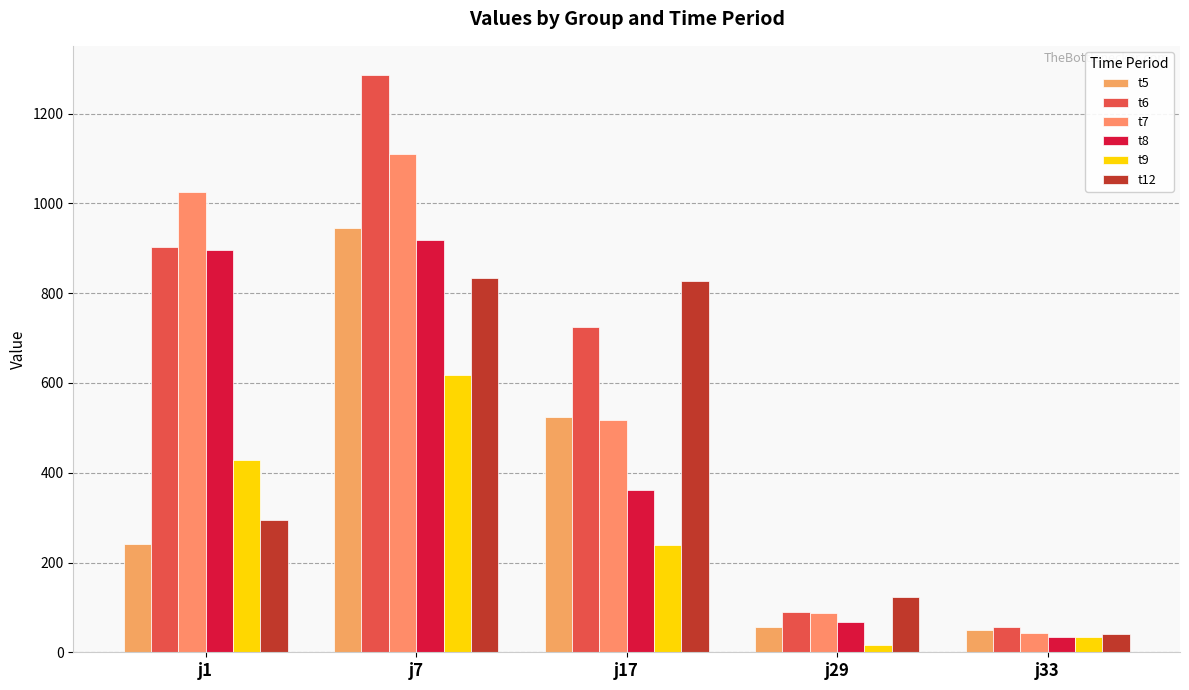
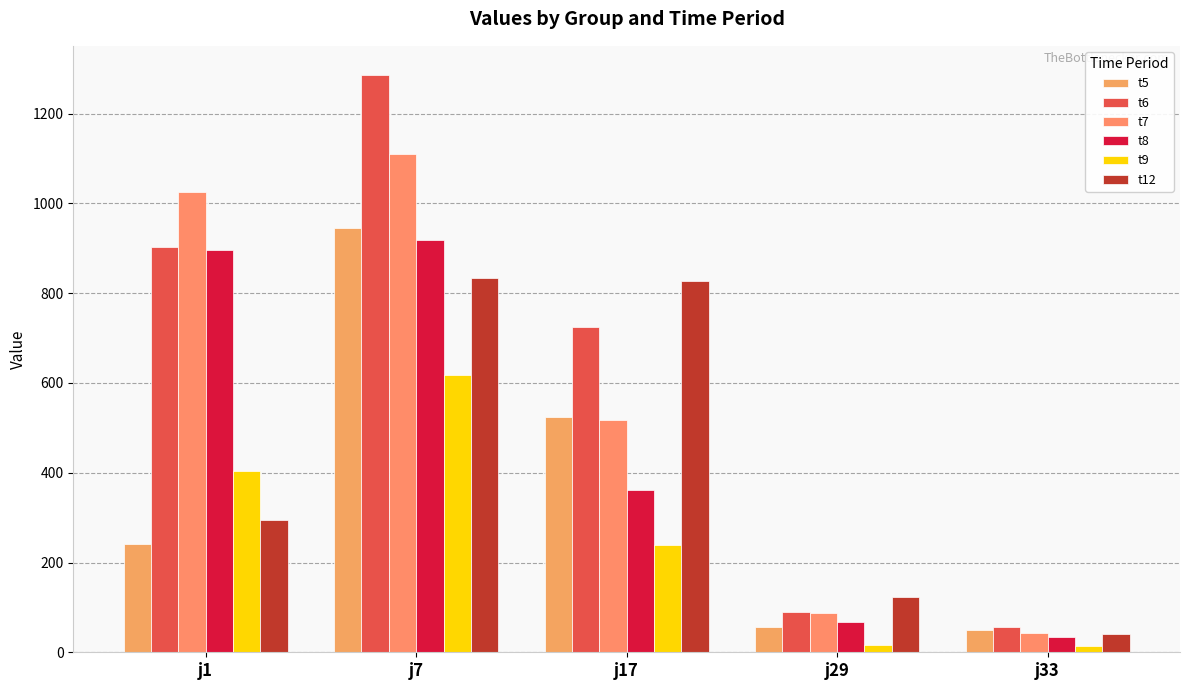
  {
    "t9": {
-     "j1": 430,
+     "j1": 400,
      "j7": 620,
      "j17": 240,
      "j29": 20,
-     "j33": 30
+     "j33": 10
    }
  }
